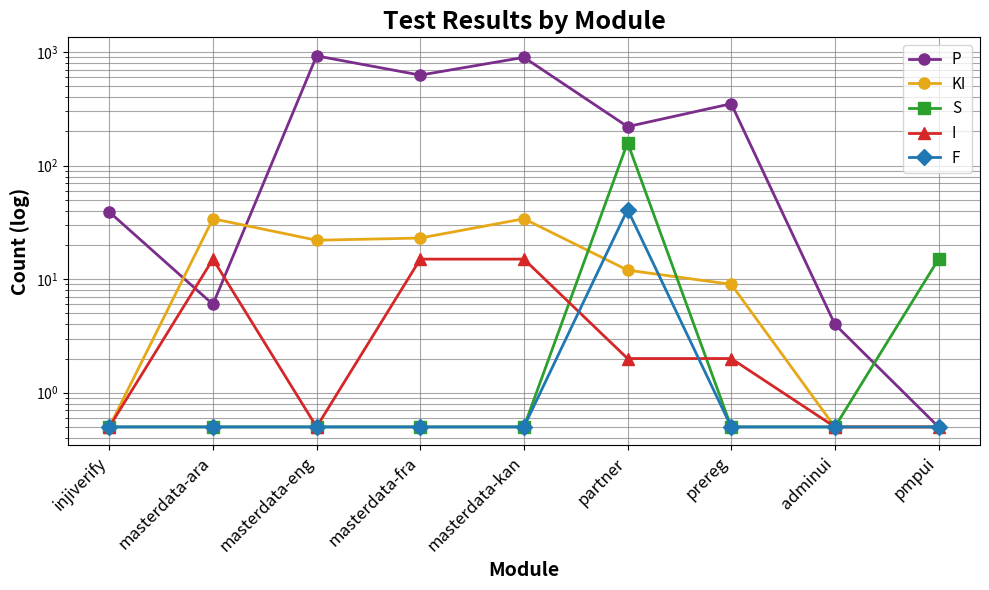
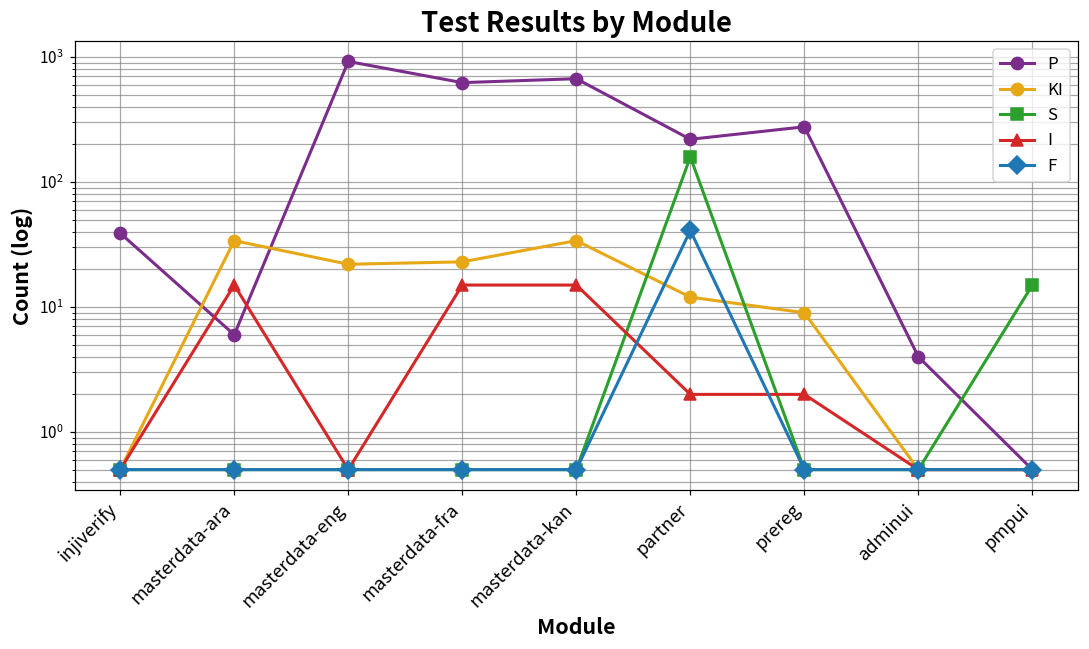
  {
    "P": {
      "injiverify": 39,
      "masterdata-ara": 6,
      "masterdata-eng": 900,
      "masterdata-fra": 600,
-     "masterdata-kan": 900,
+     "masterdata-kan": 700,
      "partner": 220,
-     "prereg": 350,
+     "prereg": 280,
      "adminui": 4
    },
    "KI": {
      "masterdata-ara": 34,
      "masterdata-eng": 22,
      "masterdata-fra": 23,
      "masterdata-kan": 34,
      "partner": 12,
      "prereg": 9
    },
    "S": {
      "partner": 160,
      "pmpui": 15
    },
    "I": {
      "masterdata-ara": 15,
      "masterdata-fra": 15,
      "masterdata-kan": 15,
      "partner": 2,
      "prereg": 2
    },
    "F": {
      "partner": 41
    }
  }
